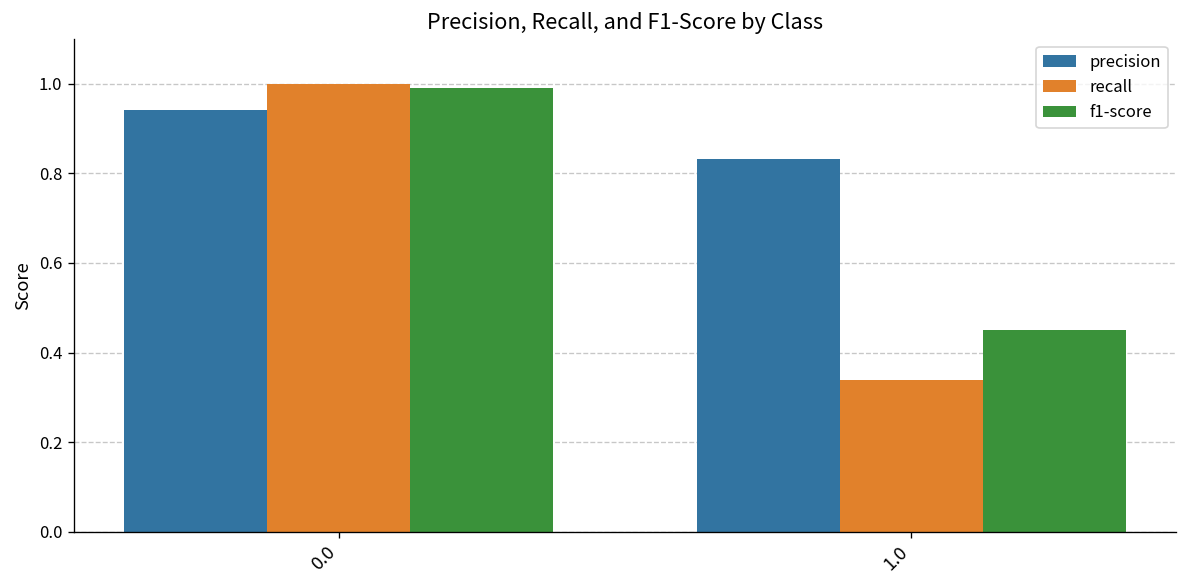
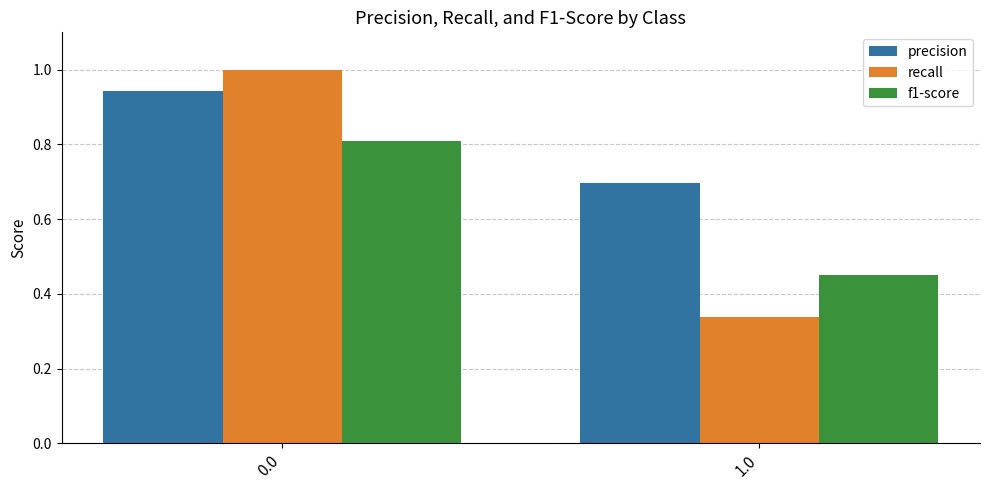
  {
    "precision": {
      "0.0": 0.94,
-     "1.0": 0.83
+     "1.0": 0.70
    },
    "recall": {
      "0.0": 1.00,
      "1.0": 0.34
    },
    "f1-score": {
-     "0.0": 0.99,
+     "0.0": 0.81,
      "1.0": 0.45
    }
  }
